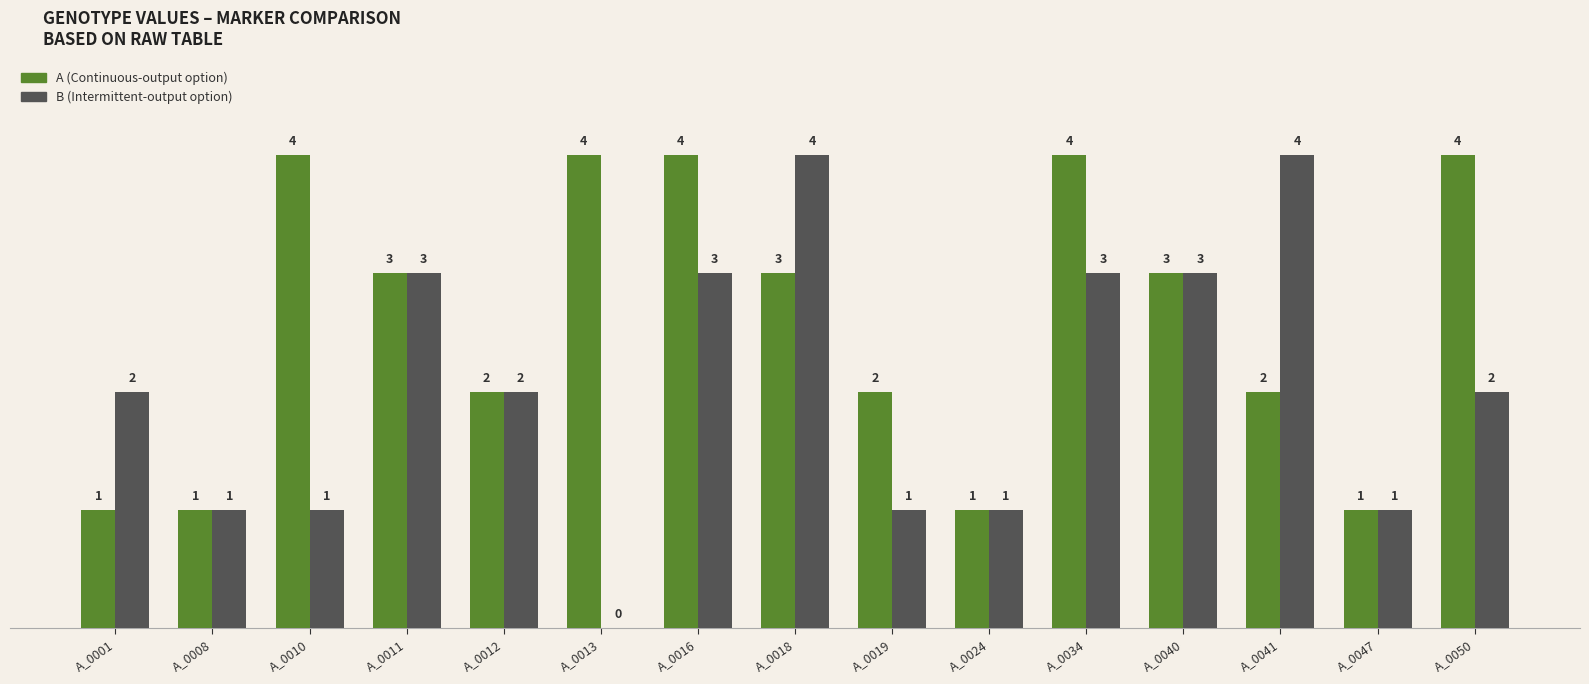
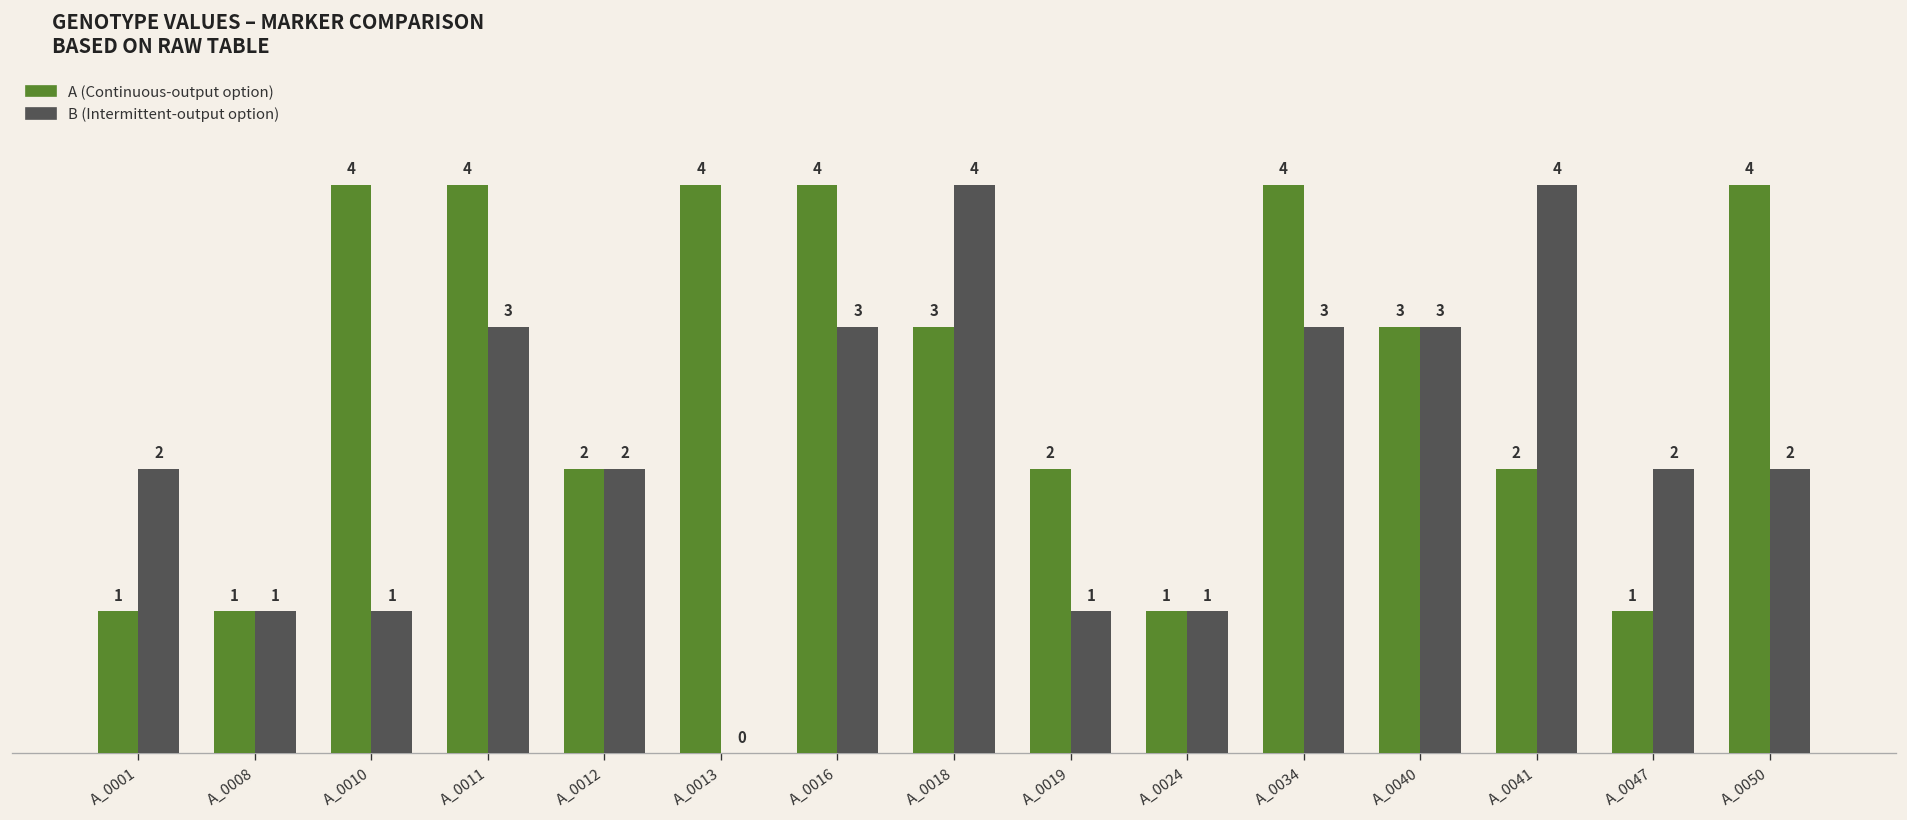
  {
    "A (Continuous-output option)": {
      "A_0001": 1,
      "A_0008": 1,
      "A_0010": 4,
-     "A_0011": 3,
+     "A_0011": 4,
      "A_0012": 2,
      "A_0013": 4,
      "A_0016": 4,
      "A_0018": 3,
      "A_0019": 2,
      "A_0024": 1,
      "A_0034": 4,
      "A_0040": 3,
      "A_0041": 2,
      "A_0047": 1,
      "A_0050": 4
    },
    "B (Intermittent-output option)": {
      "A_0001": 2,
      "A_0008": 1,
      "A_0010": 1,
      "A_0011": 3,
      "A_0012": 2,
      "A_0013": 0,
      "A_0016": 3,
      "A_0018": 4,
      "A_0019": 1,
      "A_0024": 1,
      "A_0034": 3,
      "A_0040": 3,
      "A_0041": 4,
-     "A_0047": 1,
+     "A_0047": 2,
      "A_0050": 2
    }
  }
